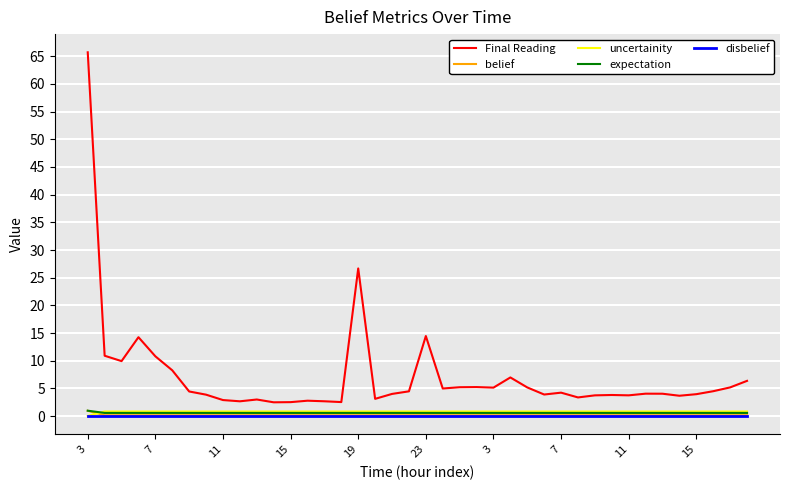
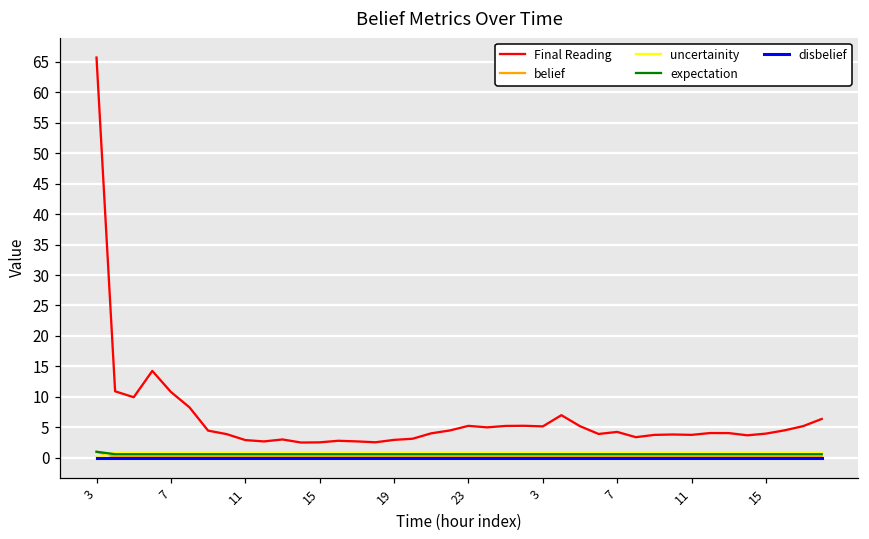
  {
    "Final Reading": {
-     "19": 27,
-     "23": 14
+     "19": 3,
+     "23": 5
    }
  }
